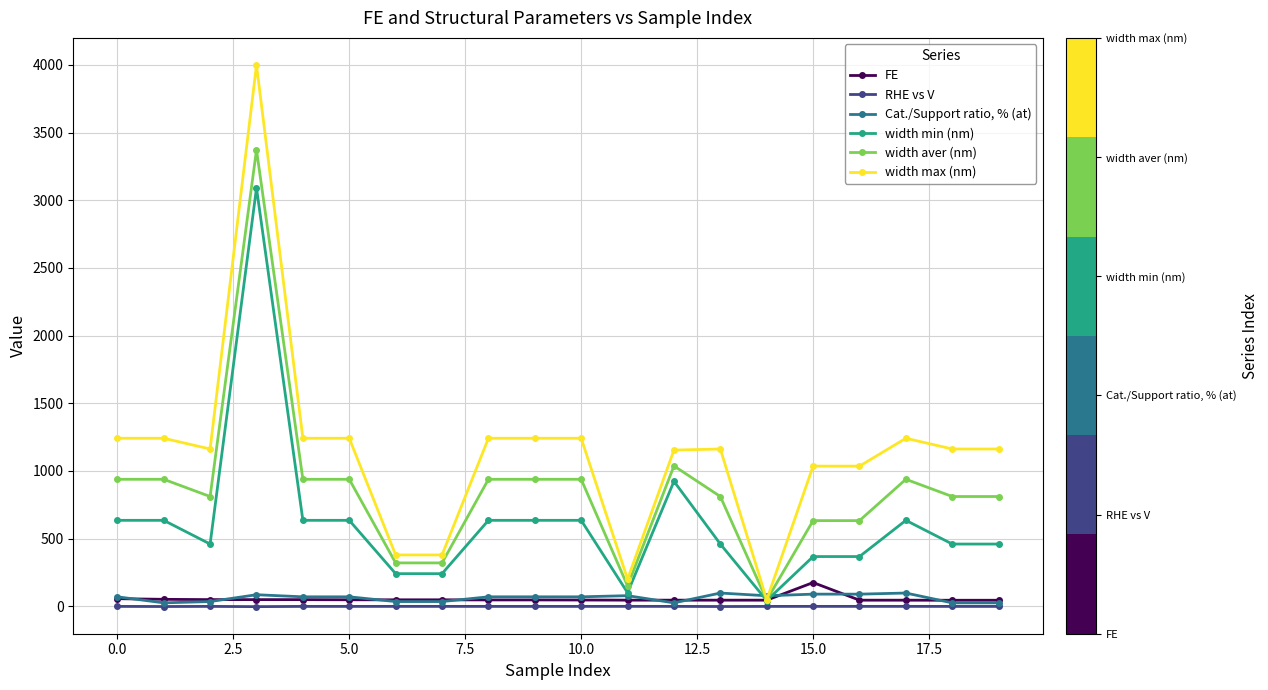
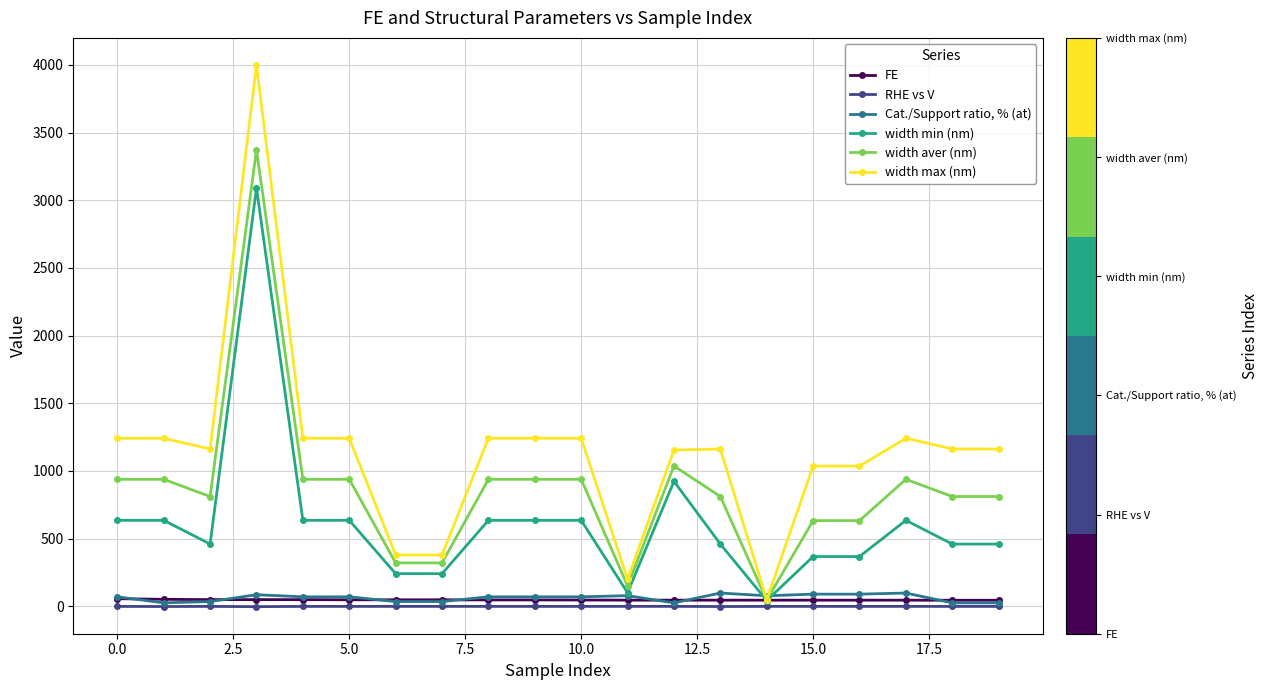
  {
    "FE": {
      "5.0": 50,
      "10.0": 50,
-     "15.0": 170
+     "15.0": 40
    },
    "width aver (nm)": {
      "0.0": 940,
      "5.0": 940,
      "10.0": 940,
      "15.0": 630
    },
    "width max (nm)": {
      "0.0": 1240,
      "5.0": 1240,
      "10.0": 1240,
      "15.0": 1040
    }
  }
